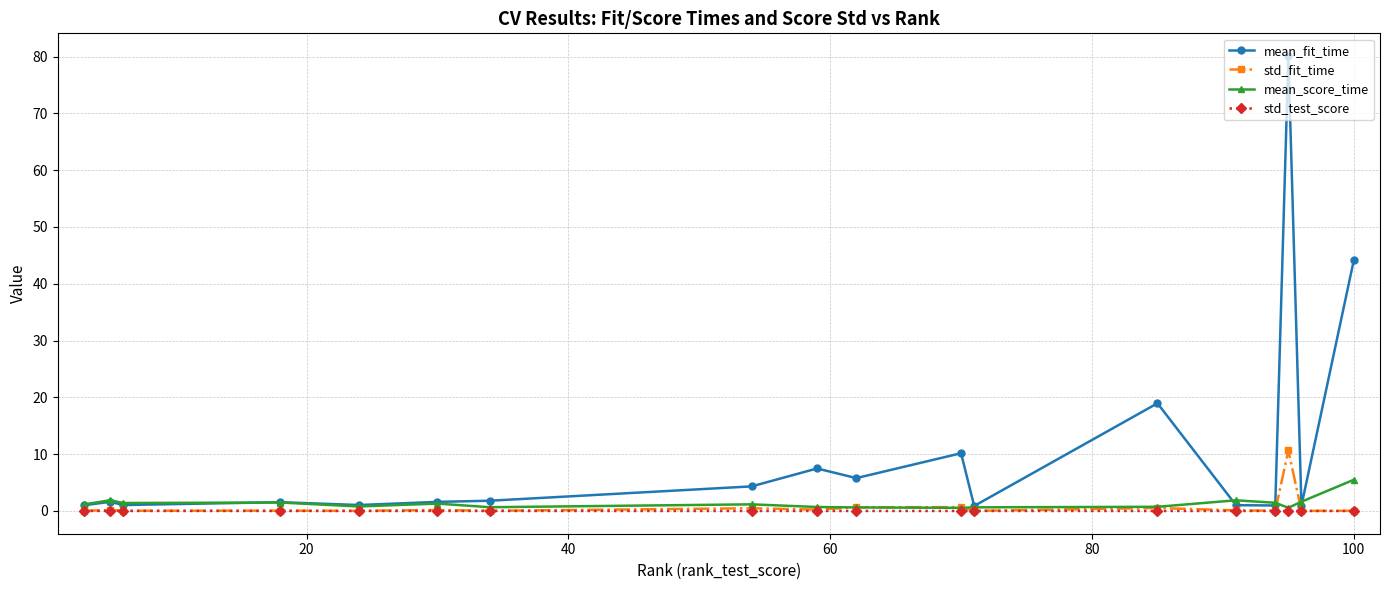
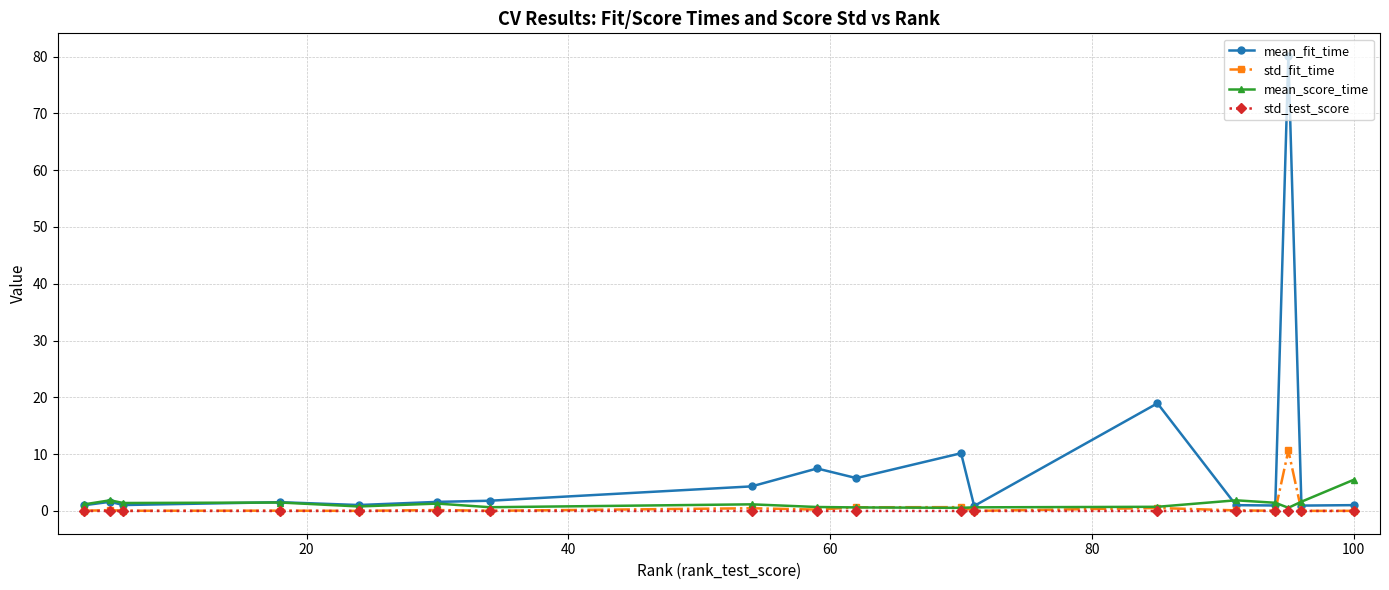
  {
    "mean_fit_time": {
-     "100": 44
+     "100": 1
    },
    "mean_score_time": {
      "100": 5
    }
  }
